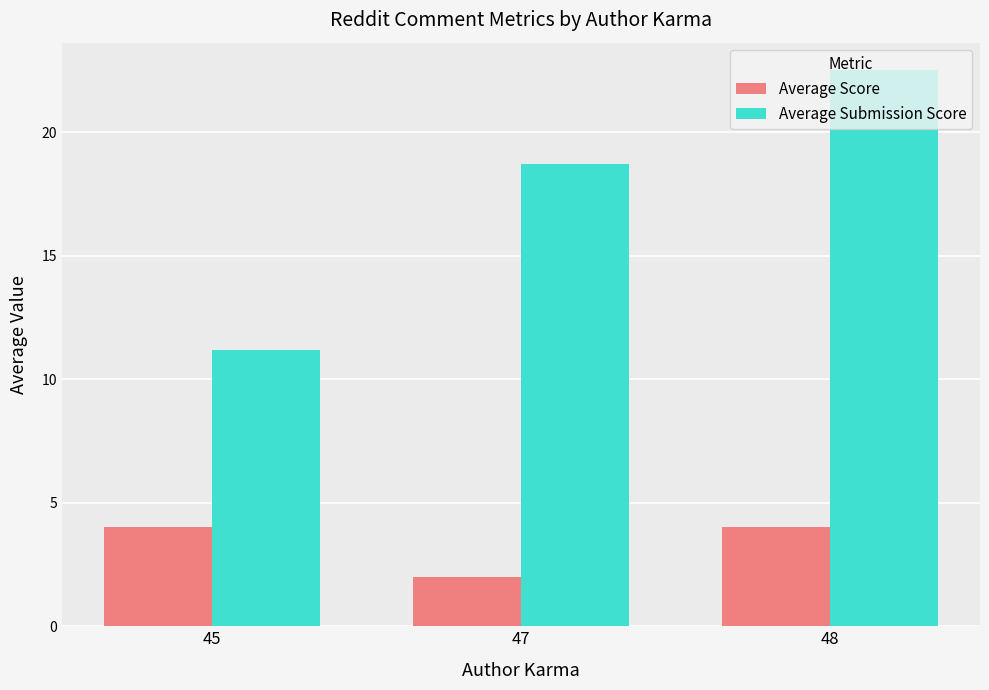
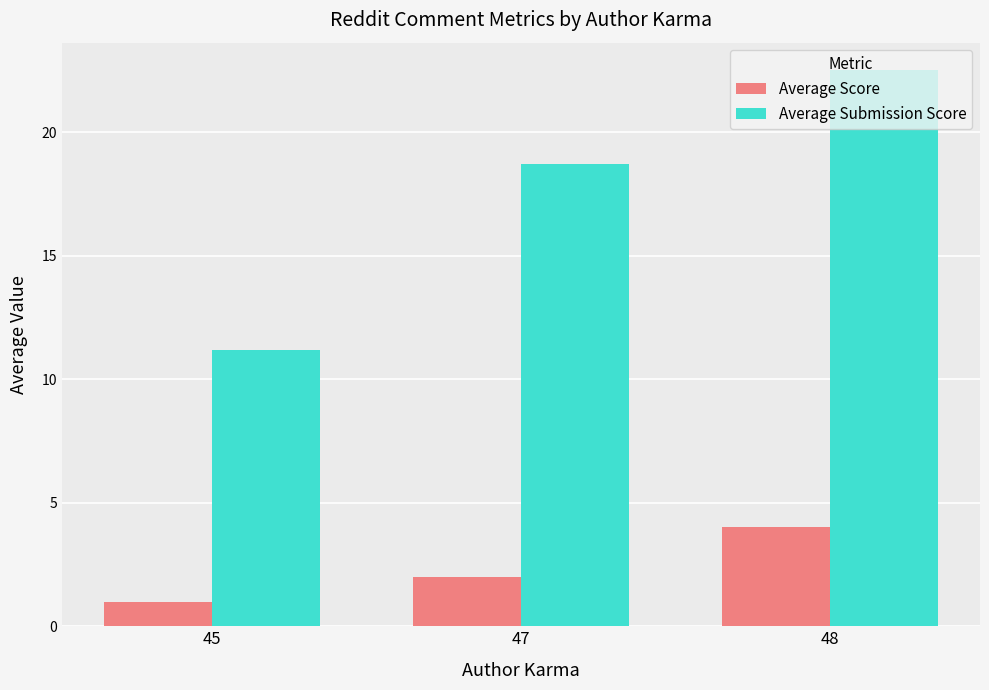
  {
    "Average Score": {
-     "45": 4,
+     "45": 1,
      "47": 2,
      "48": 4
    },
    "Average Submission Score": {
      "45": 11.2,
      "47": 18.7
    }
  }
